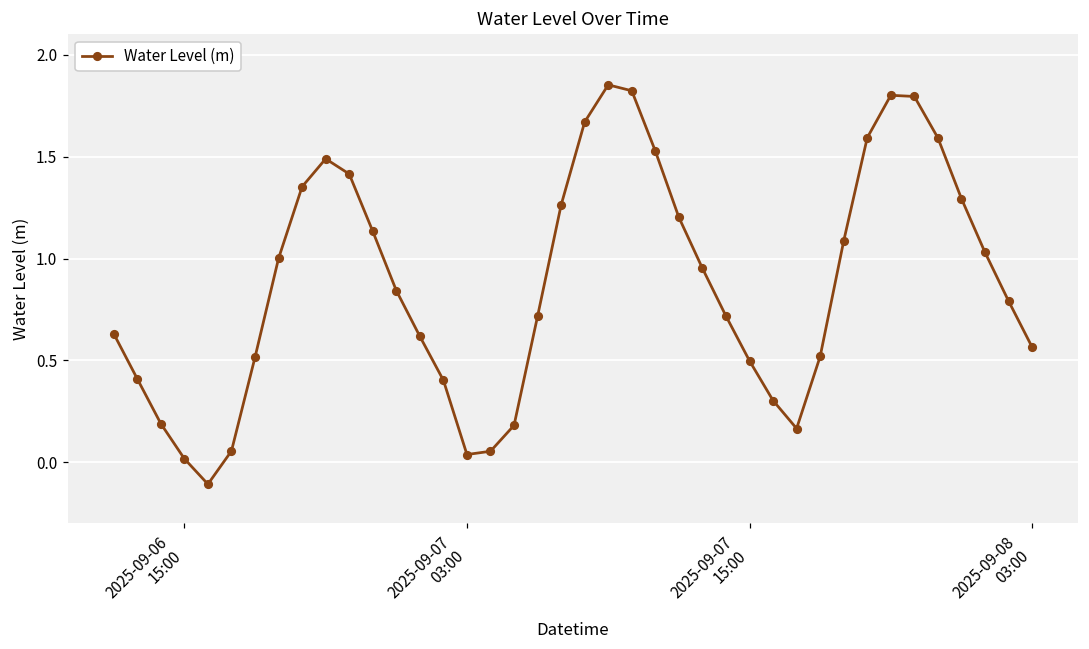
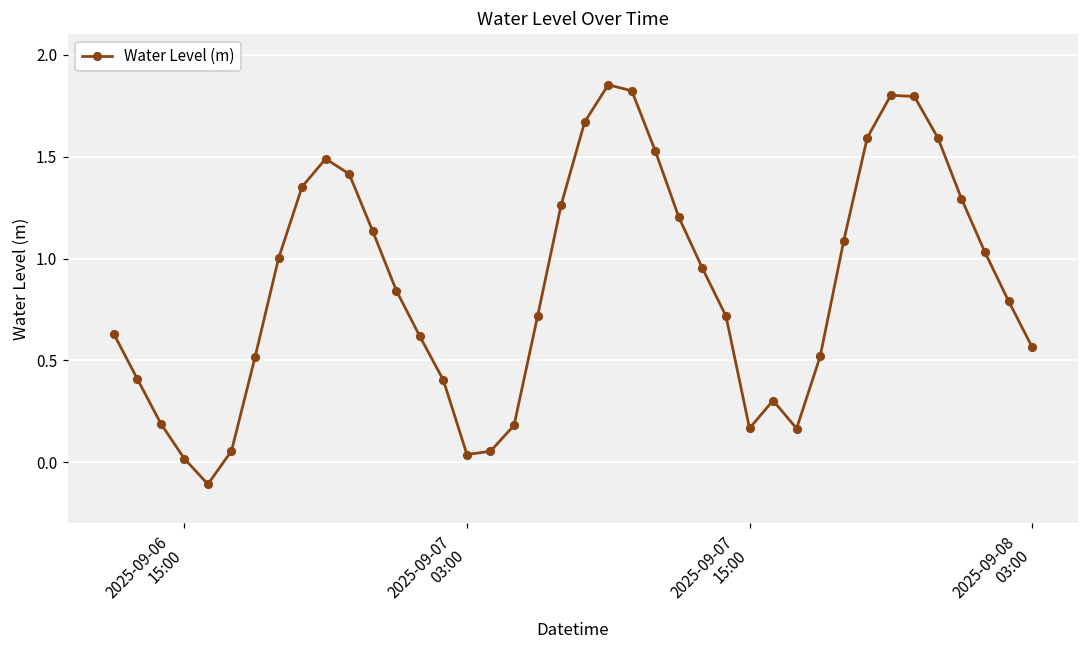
  {
    "2025-09-06 15:00": 0.02,
    "2025-09-07 03:00": 0.04,
-   "2025-09-07 15:00": 0.50,
+   "2025-09-07 15:00": 0.17,
    "2025-09-08 03:00": 0.57
  }
